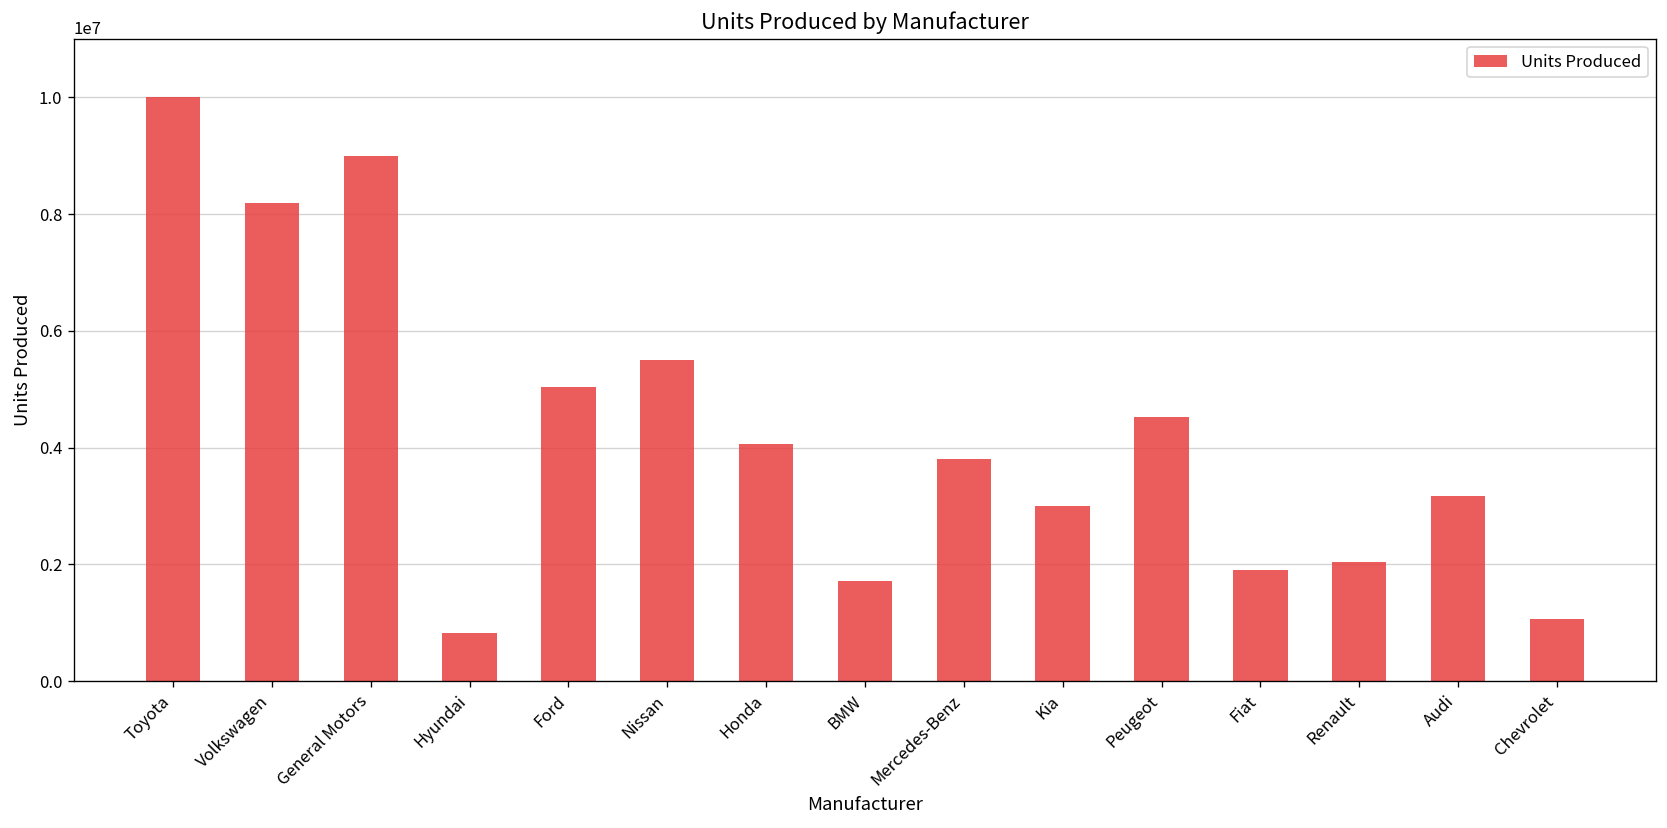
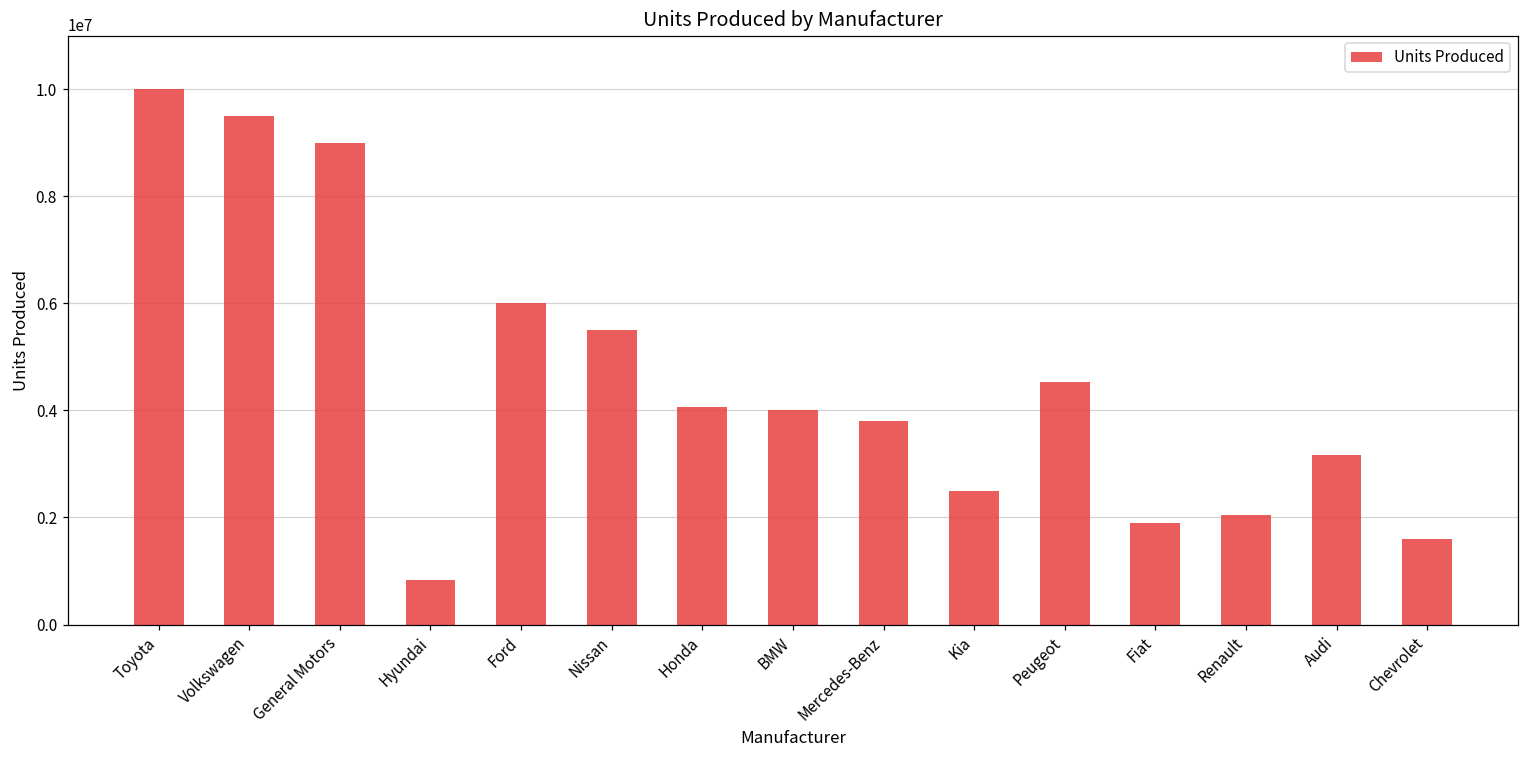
  {
    "Toyota": 10000000,
-   "Volkswagen": 8200000,
+   "Volkswagen": 9500000,
    "General Motors": 9000000,
    "Hyundai": 800000,
-   "Ford": 5000000,
+   "Ford": 6000000,
    "Nissan": 5500000,
    "Honda": 4100000,
-   "BMW": 1700000,
+   "BMW": 4000000,
    "Mercedes-Benz": 3800000,
-   "Kia": 3000000,
+   "Kia": 2500000,
    "Peugeot": 4500000,
    "Fiat": 1900000,
    "Renault": 2000000,
    "Audi": 3200000,
-   "Chevrolet": 1100000
+   "Chevrolet": 1600000
  }
